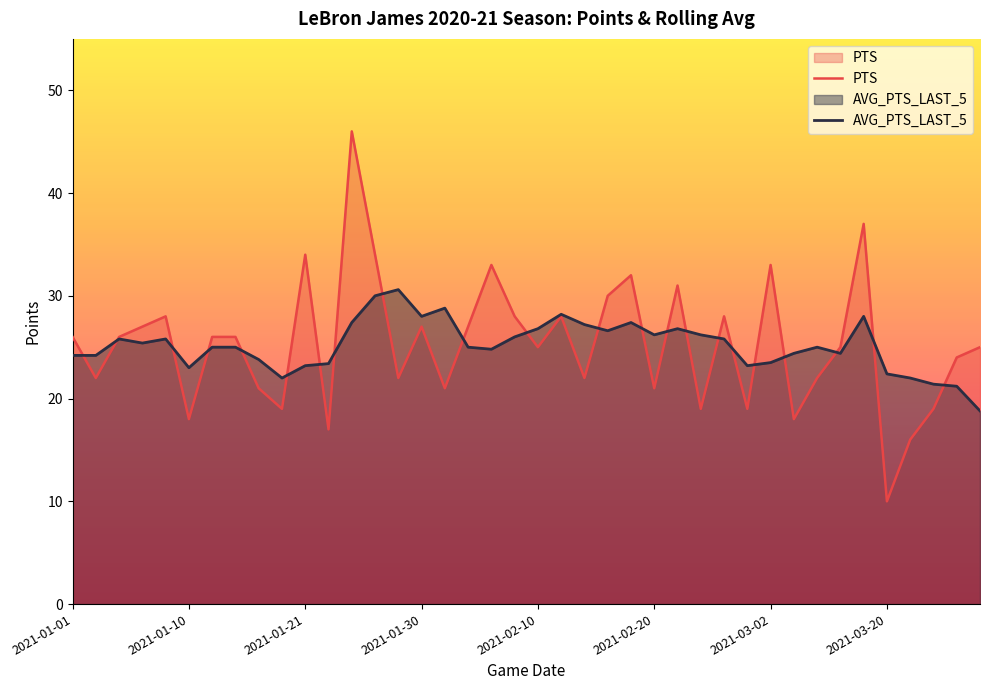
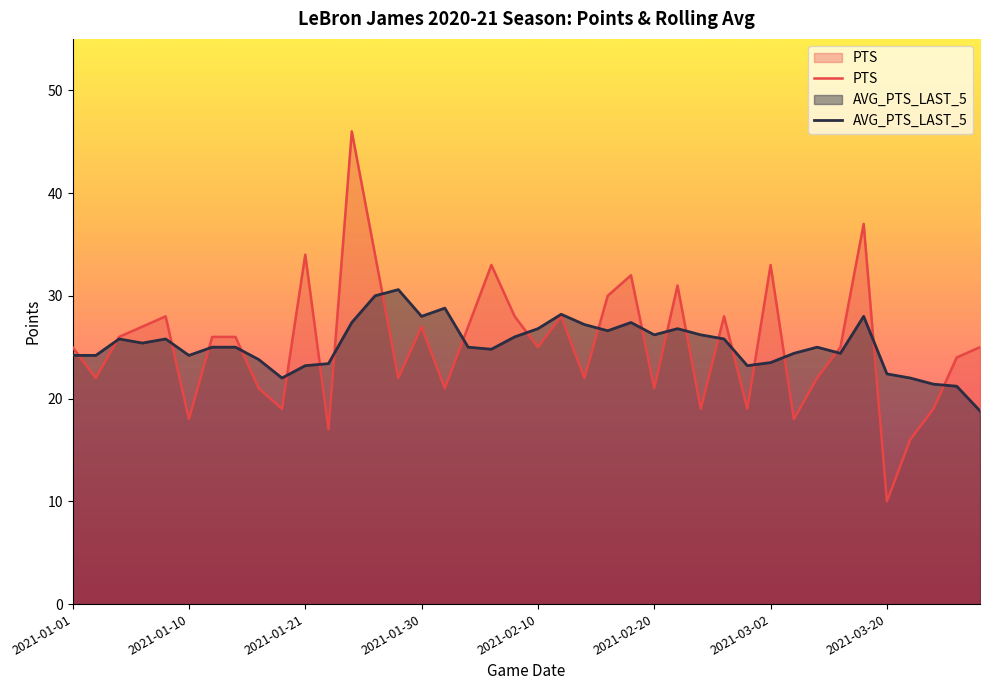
  {
    "PTS": {
-     "2021-01-01": 26,
+     "2021-01-01": 25,
      "2021-01-10": 18,
      "2021-01-21": 34,
      "2021-01-30": 27,
      "2021-02-10": 25,
      "2021-02-20": 21,
      "2021-03-02": 33,
      "2021-03-20": 10
    },
    "AVG_PTS_LAST_5": {
      "2021-01-01": 24.2,
-     "2021-01-10": 23.0,
+     "2021-01-10": 24.2,
      "2021-01-21": 23.2,
      "2021-01-30": 28.0,
      "2021-02-10": 26.8,
      "2021-02-20": 26.2,
      "2021-03-02": 23.5,
      "2021-03-20": 22.4
    }
  }
